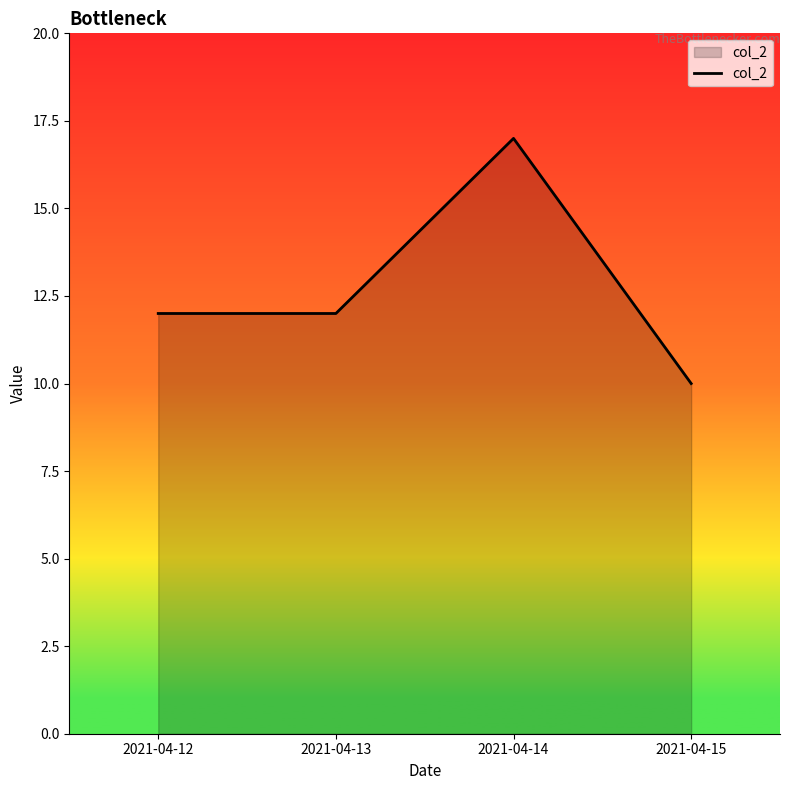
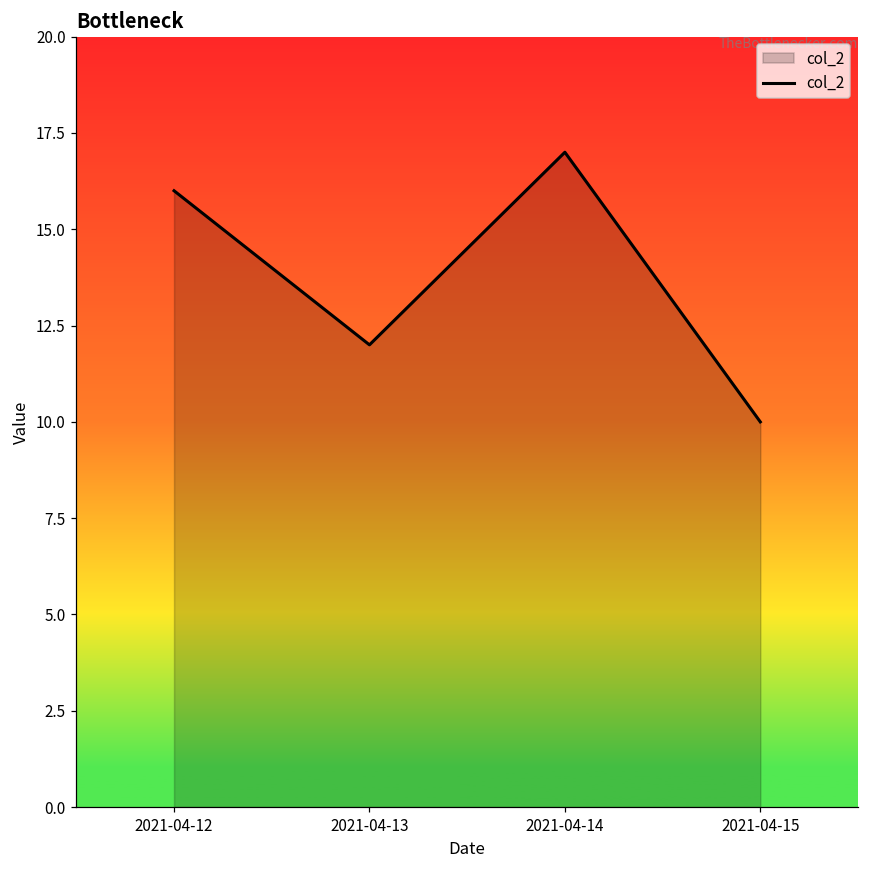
  {
-   "2021-04-12": 12,
+   "2021-04-12": 16,
    "2021-04-13": 12,
    "2021-04-14": 17,
    "2021-04-15": 10
  }
